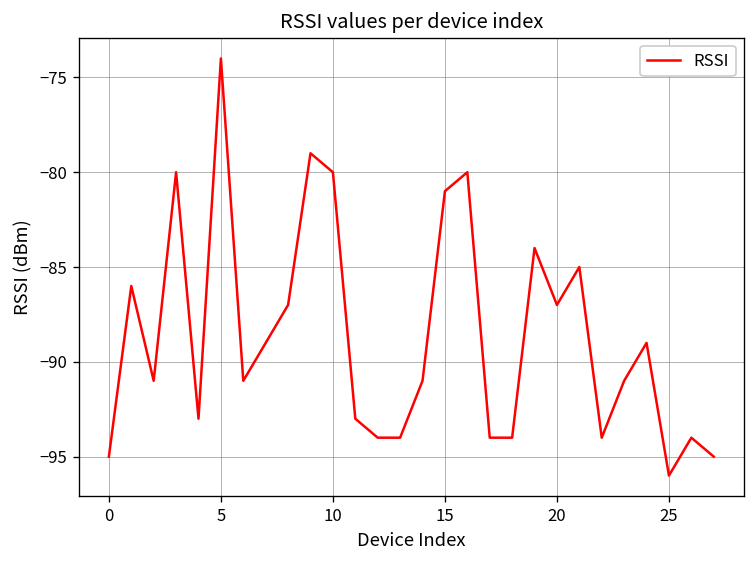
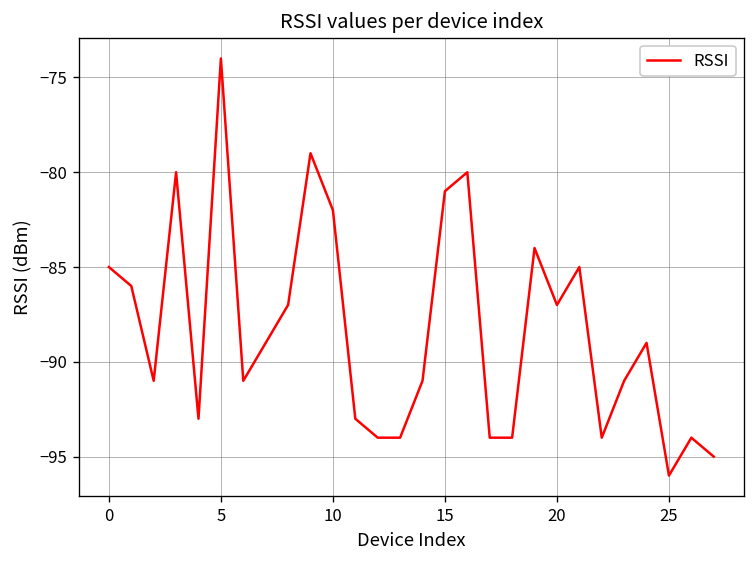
  {
-   "0": -95,
+   "0": -85,
    "5": -74,
-   "10": -80,
+   "10": -82,
    "15": -81,
    "20": -87,
    "25": -96
  }
